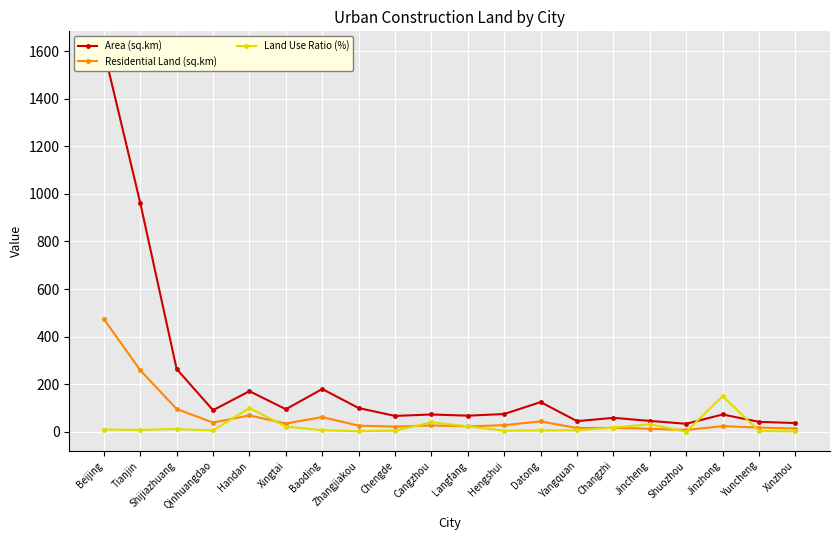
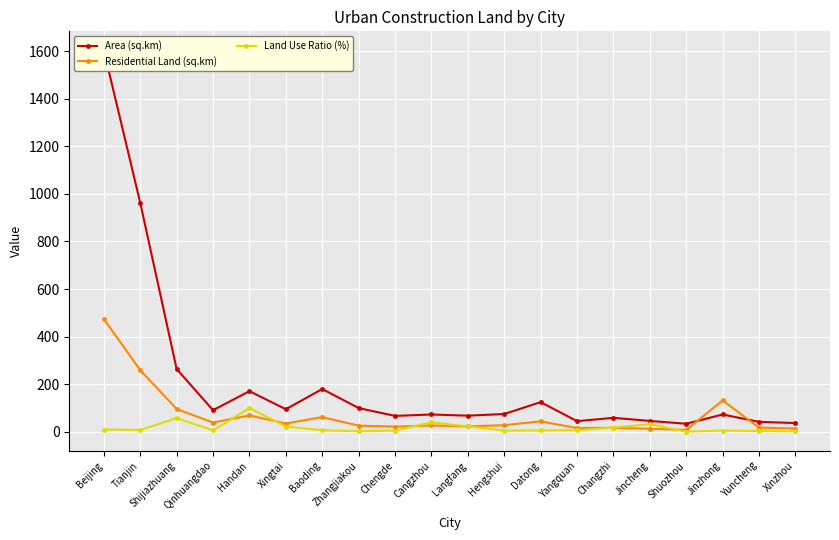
  {
    "Area (sq.km)": {
      "Tianjin": 960,
      "Shijiazhuang": 260,
      "Qinhuangdao": 90,
      "Handan": 170,
      "Xingtai": 100,
      "Baoding": 180,
      "Zhangjiakou": 100,
      "Chengde": 70,
      "Cangzhou": 70,
      "Langfang": 70,
      "Hengshui": 80,
      "Datong": 130,
      "Yangquan": 50,
      "Changzhi": 60,
      "Jincheng": 50,
      "Shuozhou": 30,
      "Jinzhong": 70,
      "Yuncheng": 40,
      "Xinzhou": 40
    },
    "Residential Land (sq.km)": {
      "Beijing": 470,
      "Tianjin": 260,
      "Shijiazhuang": 100,
      "Qinhuangdao": 40,
      "Handan": 70,
      "Xingtai": 40,
      "Baoding": 60,
      "Zhangjiakou": 30,
      "Chengde": 20,
      "Cangzhou": 30,
      "Hengshui": 30,
      "Datong": 40,
      "Jincheng": 10,
-     "Jinzhong": 20,
+     "Jinzhong": 130,
      "Yuncheng": 20,
      "Xinzhou": 10
    },
    "Land Use Ratio (%)": {
      "Beijing": 10,
      "Tianjin": 10,
-     "Shijiazhuang": 10,
+     "Shijiazhuang": 60,
      "Qinhuangdao": 10,
      "Handan": 100,
      "Xingtai": 20,
      "Baoding": 10,
      "Zhangjiakou": 0,
      "Chengde": 10,
      "Cangzhou": 40,
      "Hengshui": 0,
      "Datong": 10,
      "Jincheng": 30,
-     "Jinzhong": 150,
+     "Jinzhong": 10,
      "Yuncheng": 0,
      "Xinzhou": 0
    }
  }
